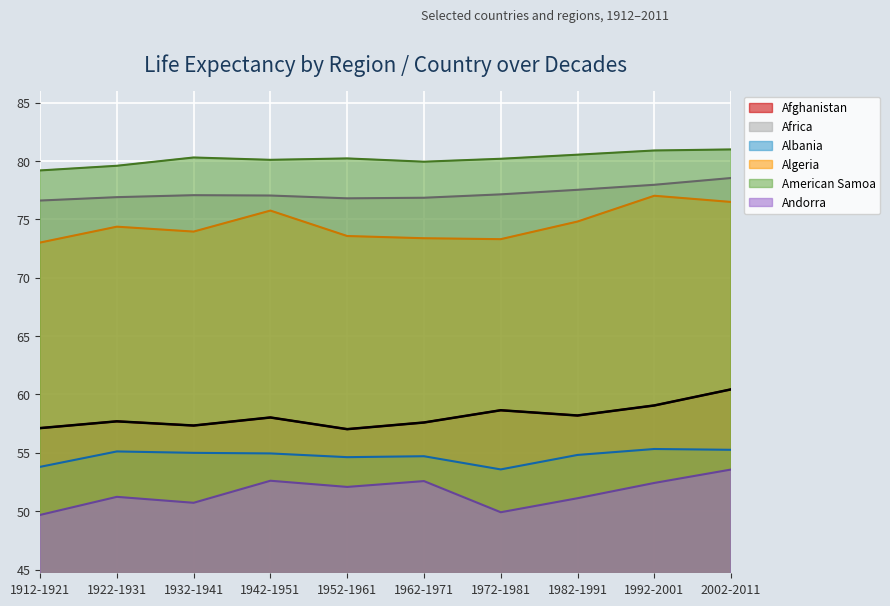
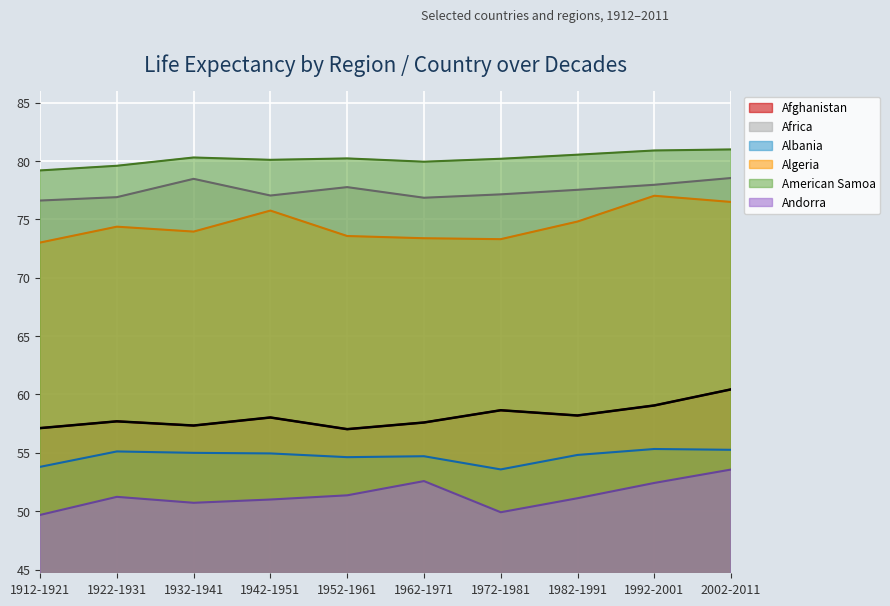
  {
    "Afghanistan": {
      "1912-1921": 57.1,
      "1922-1931": 57.7,
      "1932-1941": 57.3,
      "1942-1951": 58.0,
      "1952-1961": 57.0,
      "1962-1971": 57.6,
      "1972-1981": 58.7,
      "1982-1991": 58.2,
      "1992-2001": 59.1,
      "2002-2011": 60.4
    },
    "Africa": {
      "1912-1921": 76.6,
      "1922-1931": 76.9,
-     "1932-1941": 77.1,
+     "1932-1941": 78.5,
      "1942-1951": 77.1,
-     "1952-1961": 76.8,
+     "1952-1961": 77.8,
      "1962-1971": 76.9,
      "1972-1981": 77.2,
      "1982-1991": 77.5,
      "1992-2001": 78.0,
      "2002-2011": 78.6
    },
    "Albania": {
      "1912-1921": 53.8,
      "1922-1931": 55.1,
      "1932-1941": 55.0,
      "1942-1951": 55.0,
      "1952-1961": 54.6,
      "1962-1971": 54.7,
      "1972-1981": 53.6,
      "1982-1991": 54.8,
      "1992-2001": 55.3,
      "2002-2011": 55.3
    },
    "Algeria": {
      "1912-1921": 73.0,
      "1922-1931": 74.4,
      "1932-1941": 74.0,
      "1942-1951": 75.8,
      "1952-1961": 73.6,
      "1962-1971": 73.4,
      "1972-1981": 73.3,
      "1982-1991": 74.8,
      "1992-2001": 77.0,
      "2002-2011": 76.5
    },
    "American Samoa": {
      "1912-1921": 79.2,
      "1922-1931": 79.6,
      "1932-1941": 80.3,
      "1942-1951": 80.1,
      "1952-1961": 80.2,
      "1962-1971": 80.0,
      "1972-1981": 80.2,
      "1982-1991": 80.6,
      "1992-2001": 80.9,
      "2002-2011": 81.0
    },
    "Andorra": {
      "1912-1921": 49.7,
      "1922-1931": 51.2,
      "1932-1941": 50.7,
-     "1942-1951": 52.6,
-     "1952-1961": 52.1,
+     "1942-1951": 51.0,
+     "1952-1961": 51.4,
      "1962-1971": 52.6,
      "1972-1981": 49.9,
      "1982-1991": 51.1,
      "1992-2001": 52.4,
      "2002-2011": 53.6
    }
  }
